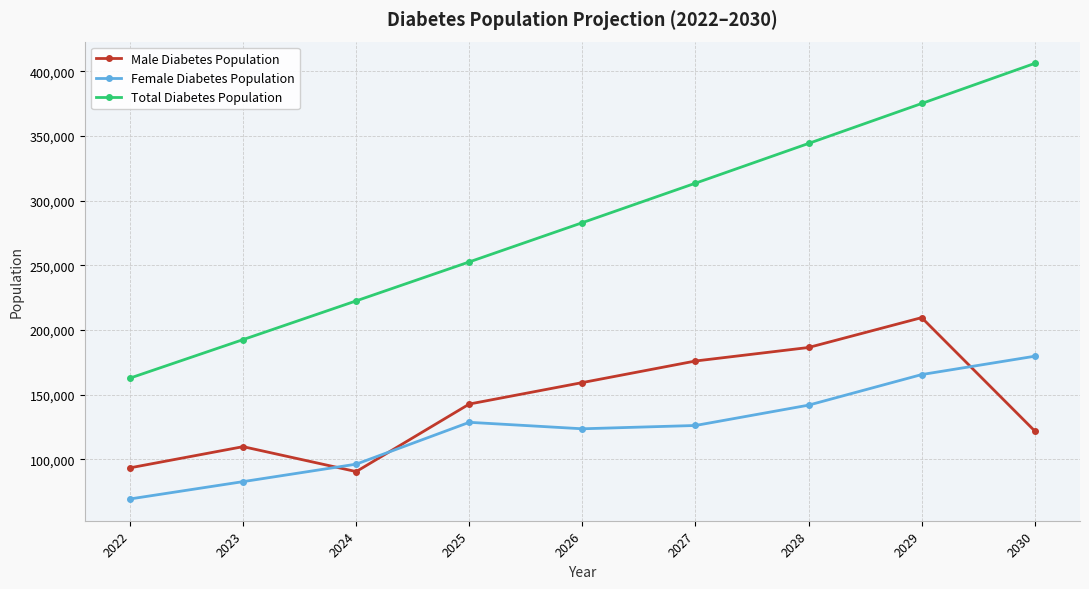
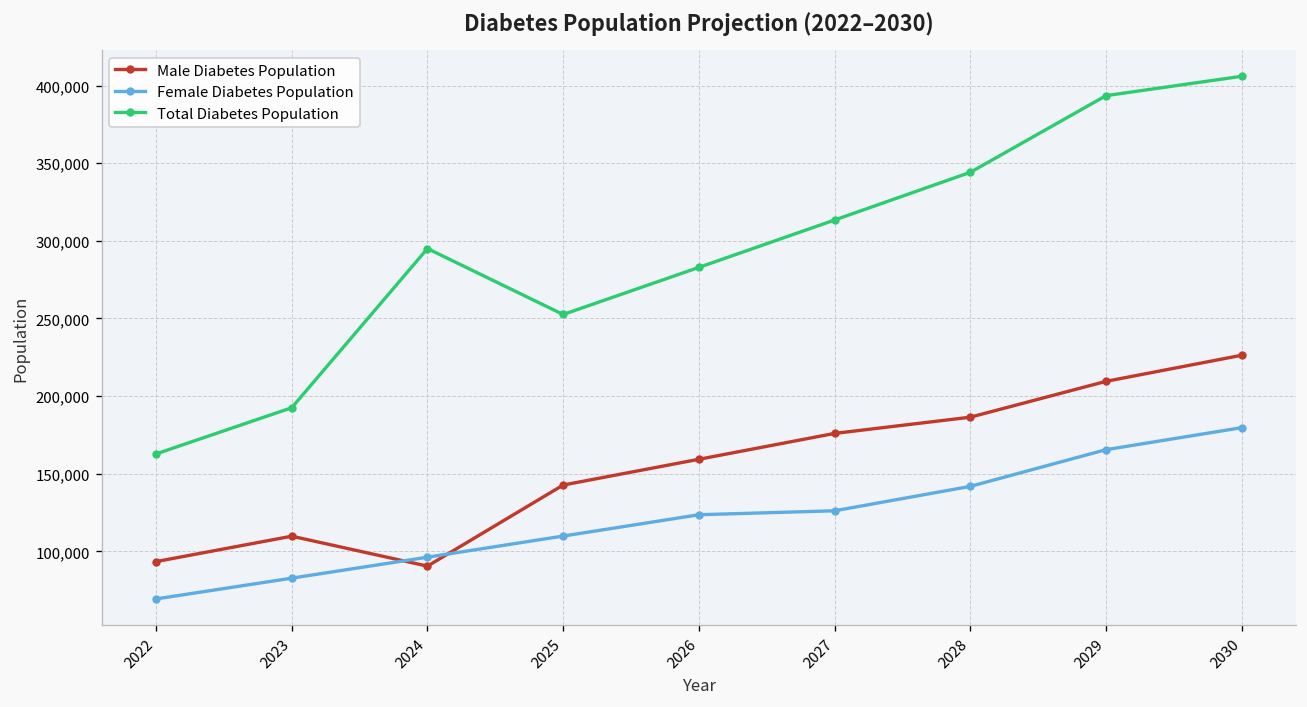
  {
    "Male Diabetes Population": {
      "2022": "93,000",
      "2023": "110,000",
      "2024": "91,000",
      "2025": "143,000",
      "2026": "159,000",
      "2027": "176,000",
      "2028": "186,000",
      "2029": "210,000",
-     "2030": "122,000"
+     "2030": "226,000"
    },
    "Female Diabetes Population": {
      "2022": "69,000",
      "2023": "83,000",
      "2024": "96,000",
-     "2025": "129,000",
+     "2025": "110,000",
      "2026": "124,000",
      "2027": "126,000",
      "2028": "142,000",
      "2029": "166,000",
      "2030": "180,000"
    },
    "Total Diabetes Population": {
      "2022": "163,000",
      "2023": "193,000",
-     "2024": "222,000",
+     "2024": "295,000",
      "2025": "253,000",
      "2026": "283,000",
      "2027": "313,000",
      "2028": "344,000",
-     "2029": "375,000",
+     "2029": "394,000",
      "2030": "406,000"
    }
  }
